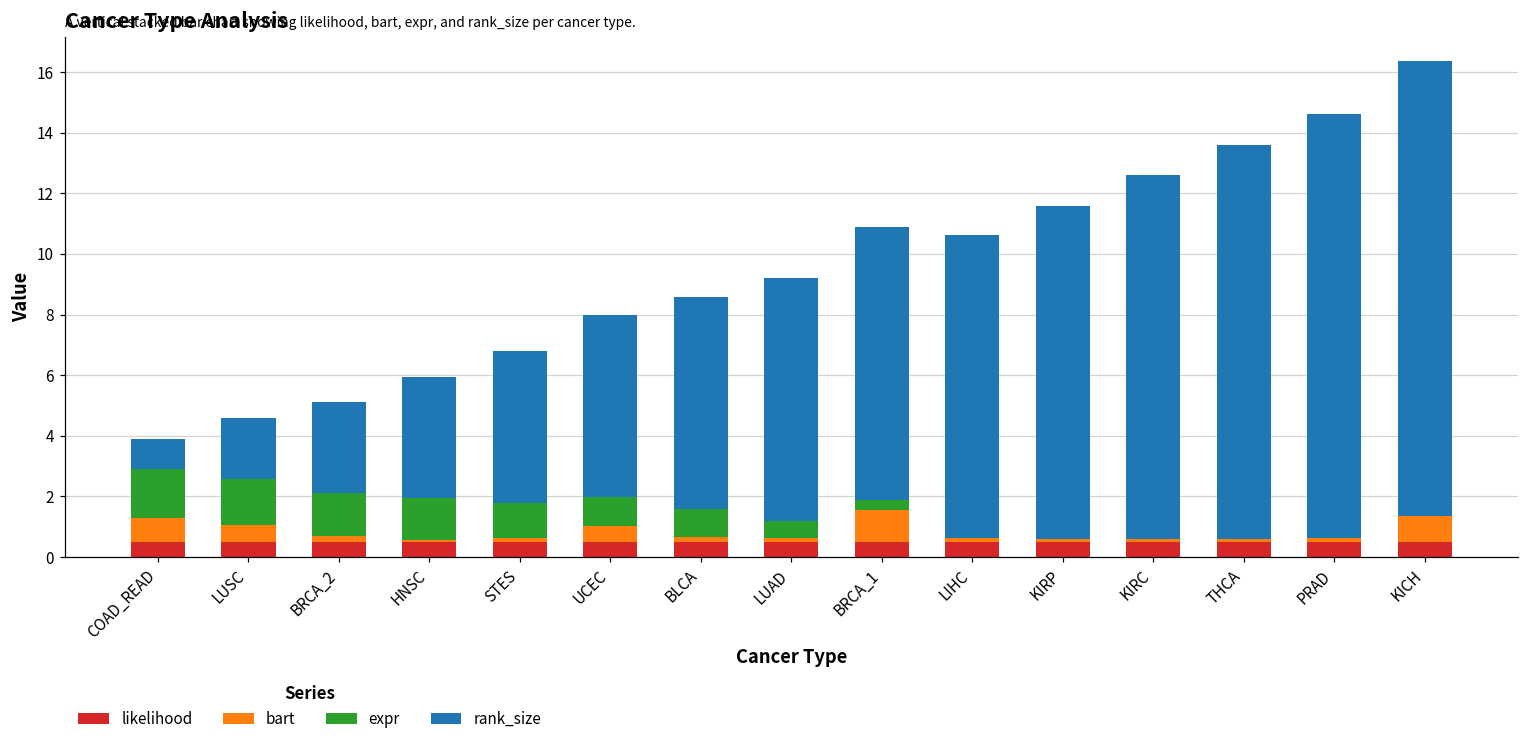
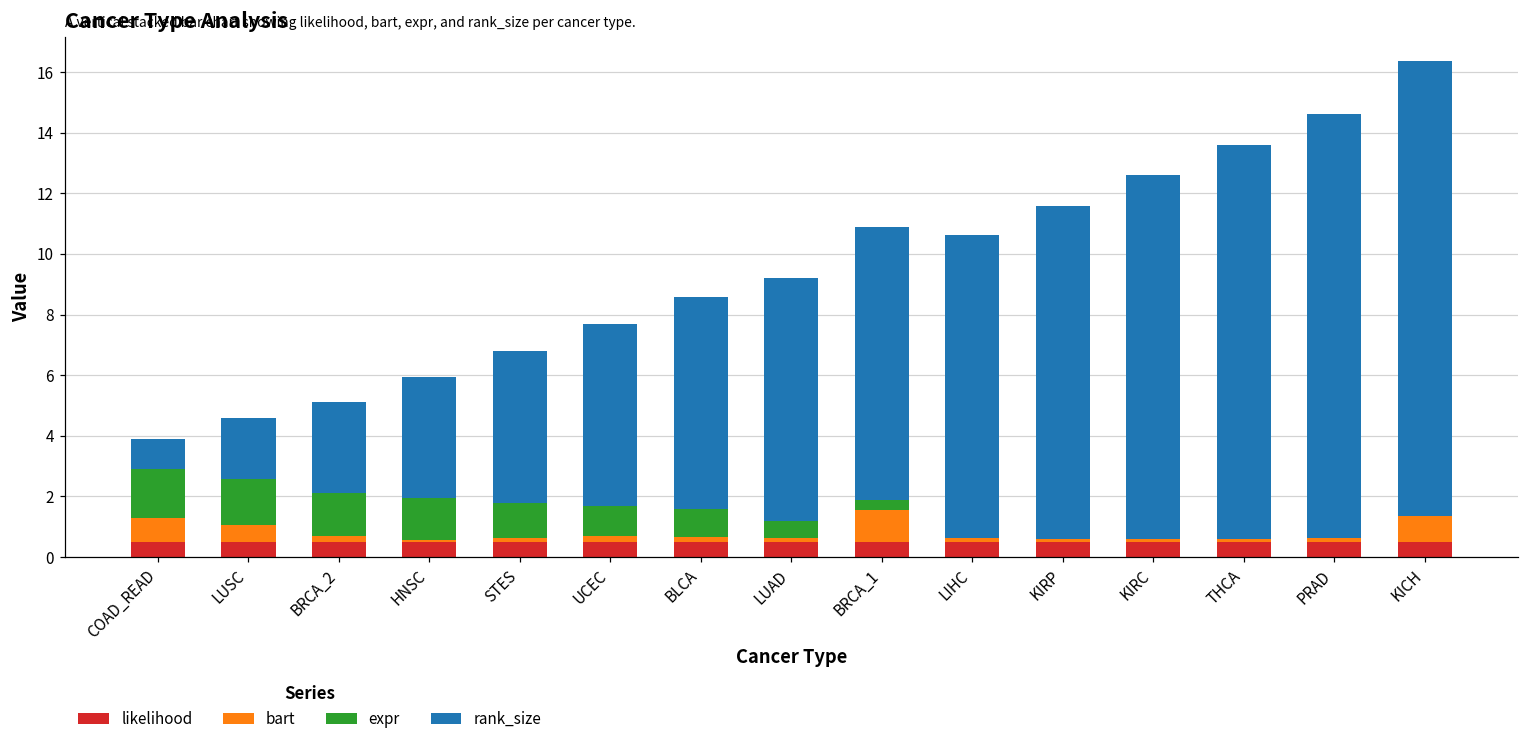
  {
    "likelihood": {
      "COAD_READ": 0.5,
      "LUSC": 0.5,
      "BRCA_2": 0.5,
      "HNSC": 0.5,
      "STES": 0.5,
      "UCEC": 0.5,
      "BLCA": 0.5,
      "LUAD": 0.5,
      "BRCA_1": 0.5,
      "LIHC": 0.5,
      "KIRP": 0.5,
      "KIRC": 0.5,
      "THCA": 0.5,
      "PRAD": 0.5,
      "KICH": 0.5
    },
    "bart": {
      "COAD_READ": 0.8,
      "LUSC": 0.6,
      "BRCA_2": 0.2,
      "STES": 0.1,
-     "UCEC": 0.5,
+     "UCEC": 0.2,
      "BLCA": 0.2,
      "LUAD": 0.1,
      "BRCA_1": 1.1,
      "LIHC": 0.1,
      "KIRC": 0.1,
      "THCA": 0.1,
      "PRAD": 0.1,
      "KICH": 0.9
    },
    "expr": {
      "COAD_READ": 1.6,
      "LUSC": 1.5,
      "BRCA_2": 1.4,
      "HNSC": 1.4,
      "STES": 1.2,
      "UCEC": 1.0,
      "BLCA": 0.9,
      "LUAD": 0.6,
      "BRCA_1": 0.3,
      "LIHC": 0.0,
      "KIRP": 0.0,
      "KIRC": 0.0,
      "THCA": 0.0,
      "PRAD": 0.0,
      "KICH": 0.0
    },
    "rank_size": {
      "COAD_READ": 1.0,
      "LUSC": 2.0,
      "BRCA_2": 3.0,
      "HNSC": 4.0,
      "STES": 5.0,
      "UCEC": 6.0,
      "BLCA": 7.0,
      "LUAD": 8.0,
      "BRCA_1": 9.0,
      "LIHC": 10.0,
      "KIRP": 11.0,
      "KIRC": 12.0,
      "THCA": 13.0,
      "PRAD": 14.0,
      "KICH": 15.0
    }
  }
